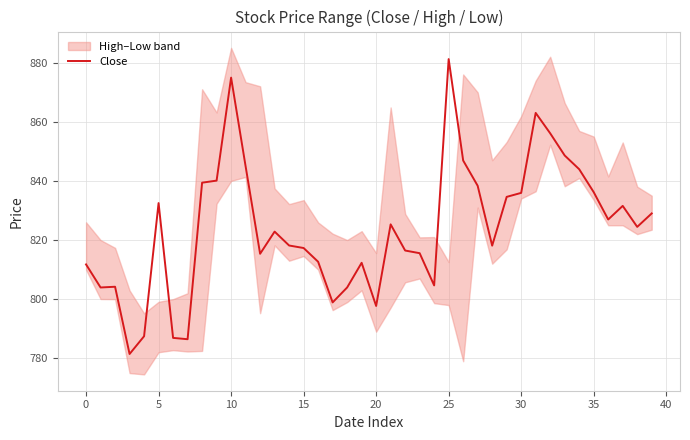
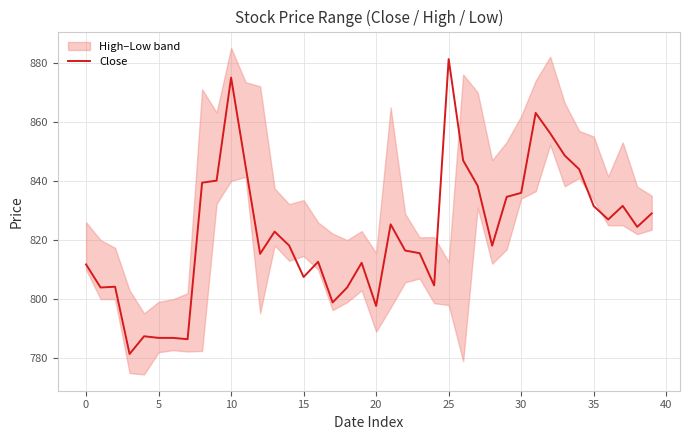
  {
    "Close": {
      "0": 812,
-     "5": 833,
+     "5": 787,
      "10": 875,
-     "15": 817,
+     "15": 808,
      "20": 798,
      "25": 881,
      "30": 836,
-     "35": 836
+     "35": 832
    }
  }
